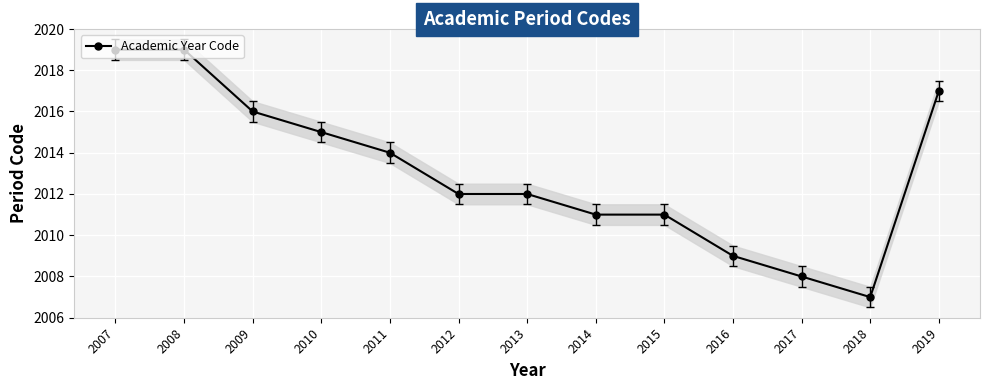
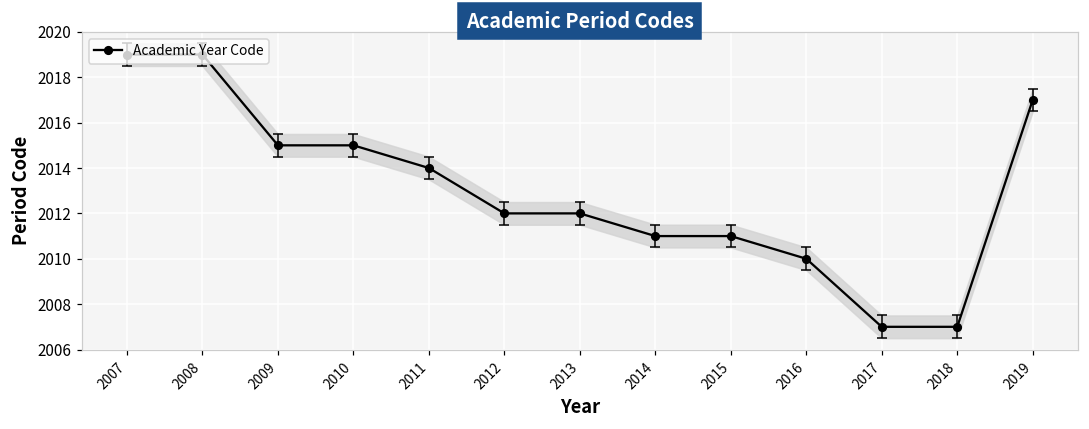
  {
    "Academic Year Code": {
-     "2009": 2016,
+     "2009": 2015,
      "2010": 2015,
      "2011": 2014,
      "2012": 2012,
      "2013": 2012,
      "2014": 2011,
      "2015": 2011,
-     "2016": 2009,
-     "2017": 2008,
+     "2016": 2010,
+     "2017": 2007,
      "2018": 2007,
      "2019": 2017
    }
  }
